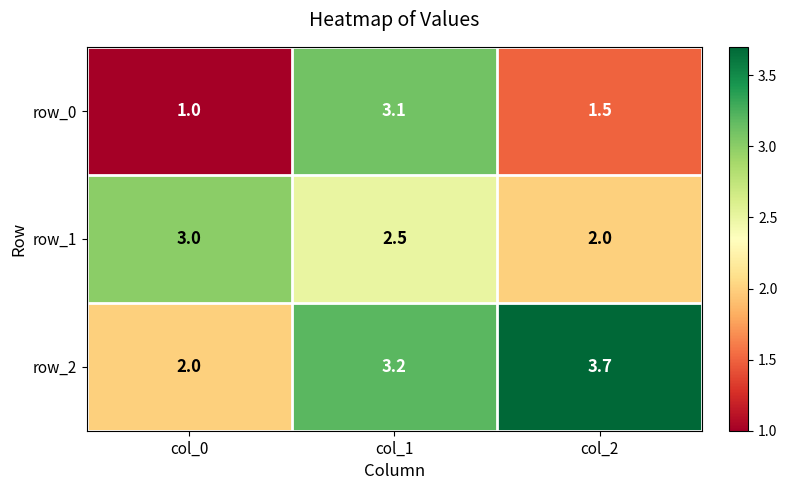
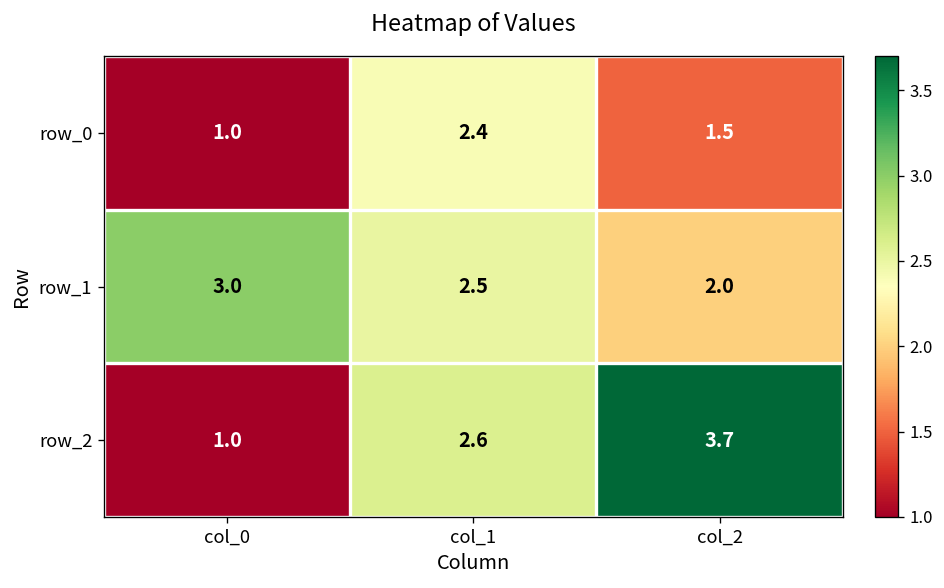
  {
    "row_0": {
      "col_0": 1.0,
-     "col_1": 3.1,
+     "col_1": 2.4,
      "col_2": 1.5
    },
    "row_1": {
      "col_0": 3.0,
      "col_1": 2.5,
      "col_2": 2.0
    },
    "row_2": {
-     "col_0": 2.0,
-     "col_1": 3.2,
+     "col_0": 1.0,
+     "col_1": 2.6,
      "col_2": 3.7
    }
  }
